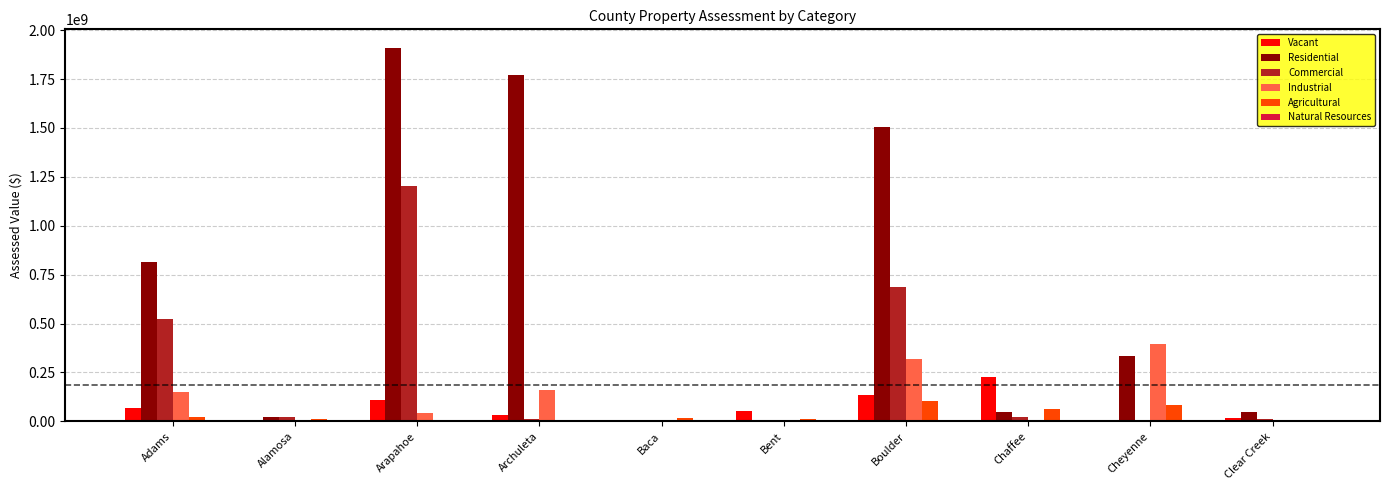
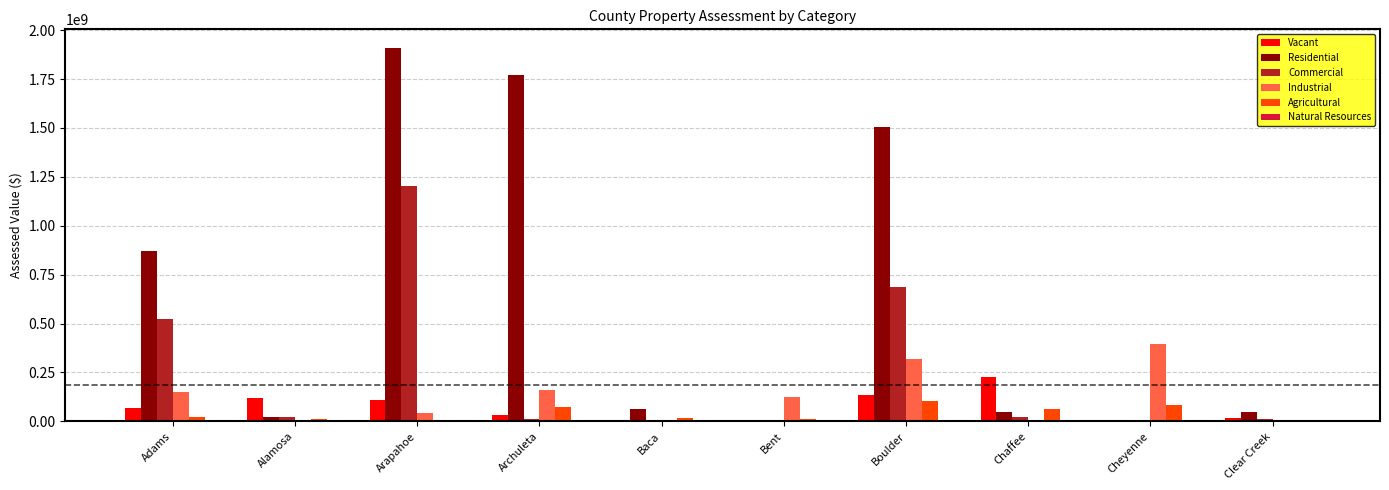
  {
    "Vacant": {
      "Adams": 70000000,
-     "Alamosa": 10000000,
+     "Alamosa": 120000000,
      "Arapahoe": 110000000,
      "Archuleta": 30000000,
-     "Bent": 50000000,
+     "Bent": 0,
      "Boulder": 140000000,
      "Chaffee": 230000000,
      "Clear Creek": 10000000
    },
    "Residential": {
-     "Adams": 810000000,
+     "Adams": 870000000,
      "Alamosa": 20000000,
      "Arapahoe": 1910000000,
      "Archuleta": 1770000000,
-     "Baca": 10000000,
+     "Baca": 60000000,
      "Boulder": 1500000000,
      "Chaffee": 50000000,
-     "Cheyenne": 340000000,
+     "Cheyenne": 0,
      "Clear Creek": 50000000
    },
    "Industrial": {
      "Adams": 150000000,
      "Arapahoe": 40000000,
      "Archuleta": 160000000,
-     "Bent": 0,
+     "Bent": 120000000,
      "Boulder": 320000000,
      "Cheyenne": 400000000
    },
    "Agricultural": {
      "Adams": 20000000,
-     "Archuleta": 0,
+     "Archuleta": 70000000,
      "Baca": 20000000,
      "Boulder": 110000000,
      "Chaffee": 60000000,
      "Cheyenne": 80000000
    }
  }
